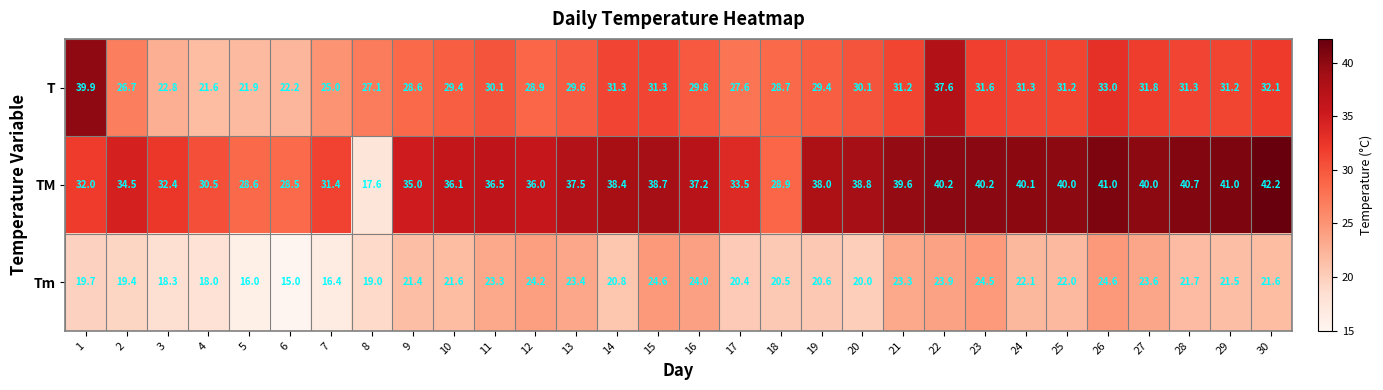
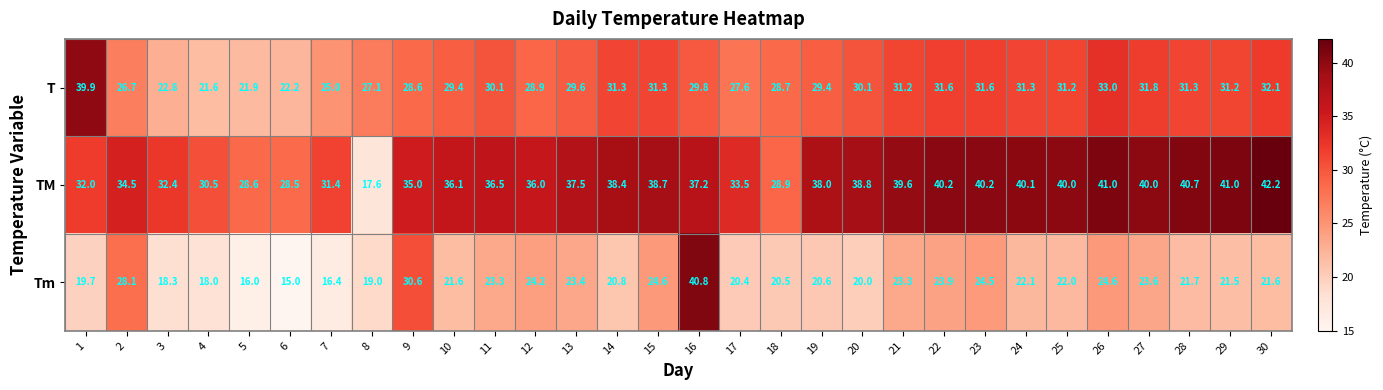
  {
    "T": {
      "1": 39.9,
      "2": 26.7,
      "3": 22.8,
      "4": 21.6,
      "5": 21.9,
      "6": 22.2,
      "7": 25.0,
      "8": 27.1,
      "9": 28.6,
      "10": 29.4,
      "11": 30.1,
      "12": 28.9,
      "13": 29.6,
      "14": 31.3,
      "15": 31.3,
      "16": 29.8,
      "17": 27.6,
      "18": 28.7,
      "19": 29.4,
      "20": 30.1,
      "21": 31.2,
-     "22": 37.6,
+     "22": 31.6,
      "23": 31.6,
      "24": 31.3,
      "25": 31.2,
      "26": 33.0,
      "27": 31.8,
      "28": 31.3,
      "29": 31.2,
      "30": 32.1
    },
    "TM": {
      "1": 32.0,
      "2": 34.5,
      "3": 32.4,
      "4": 30.5,
      "5": 28.6,
      "6": 28.5,
      "7": 31.4,
      "8": 17.6,
      "9": 35.0,
      "10": 36.1,
      "11": 36.5,
      "12": 36.0,
      "13": 37.5,
      "14": 38.4,
      "15": 38.7,
      "16": 37.2,
      "17": 33.5,
      "18": 28.9,
      "19": 38.0,
      "20": 38.8,
      "21": 39.6,
      "22": 40.2,
      "23": 40.2,
      "24": 40.1,
      "25": 40.0,
      "26": 41.0,
      "27": 40.0,
      "28": 40.7,
      "29": 41.0,
      "30": 42.2
    },
    "Tm": {
      "1": 19.7,
-     "2": 19.4,
+     "2": 28.1,
      "3": 18.3,
      "4": 18.0,
      "5": 16.0,
      "6": 15.0,
      "7": 16.4,
      "8": 19.0,
-     "9": 21.4,
+     "9": 30.6,
      "10": 21.6,
      "11": 23.3,
      "12": 24.2,
      "13": 23.4,
      "14": 20.8,
      "15": 24.6,
-     "16": 24.0,
+     "16": 40.8,
      "17": 20.4,
      "18": 20.5,
      "19": 20.6,
      "20": 20.0,
      "21": 23.3,
      "22": 23.9,
      "23": 24.5,
      "24": 22.1,
      "25": 22.0,
      "26": 24.6,
      "27": 23.6,
      "28": 21.7,
      "29": 21.5,
      "30": 21.6
    }
  }
